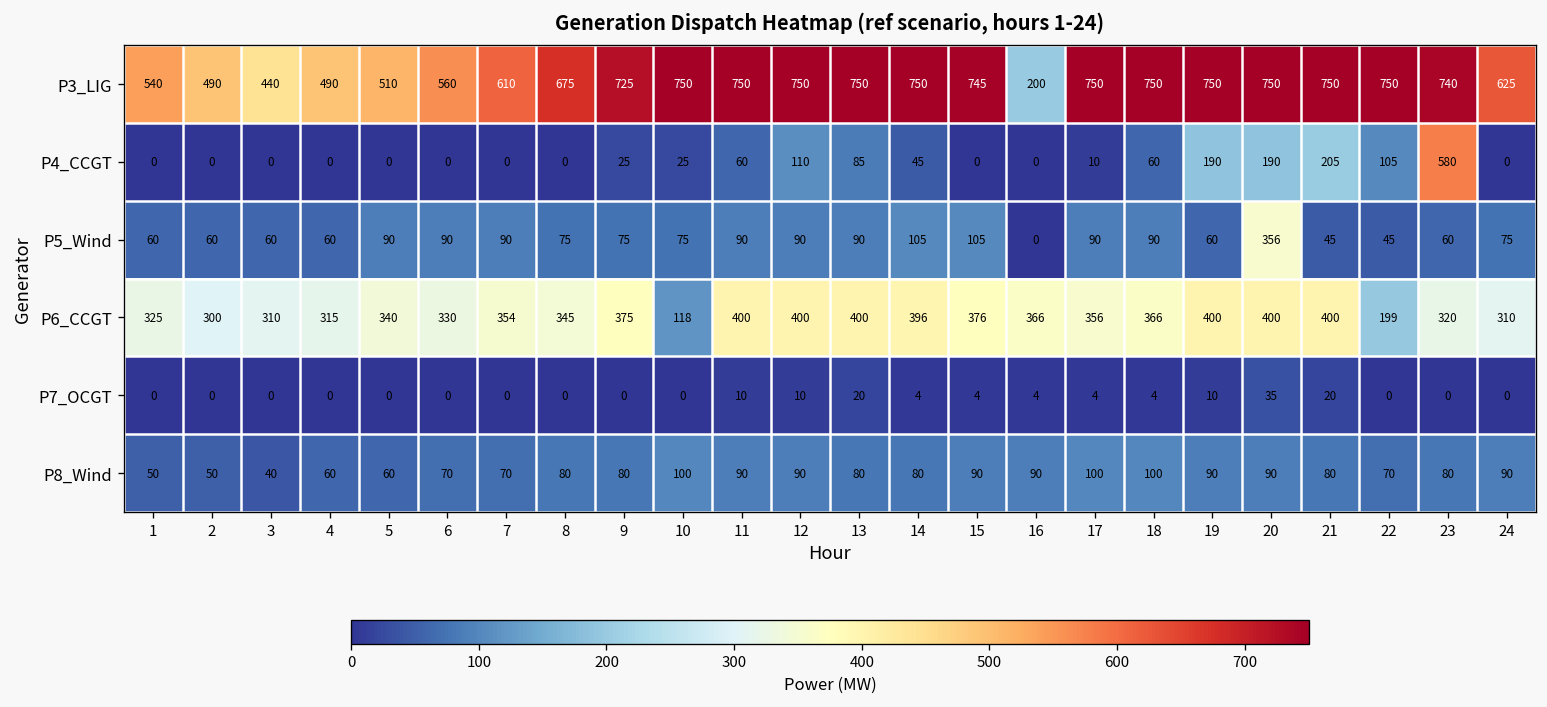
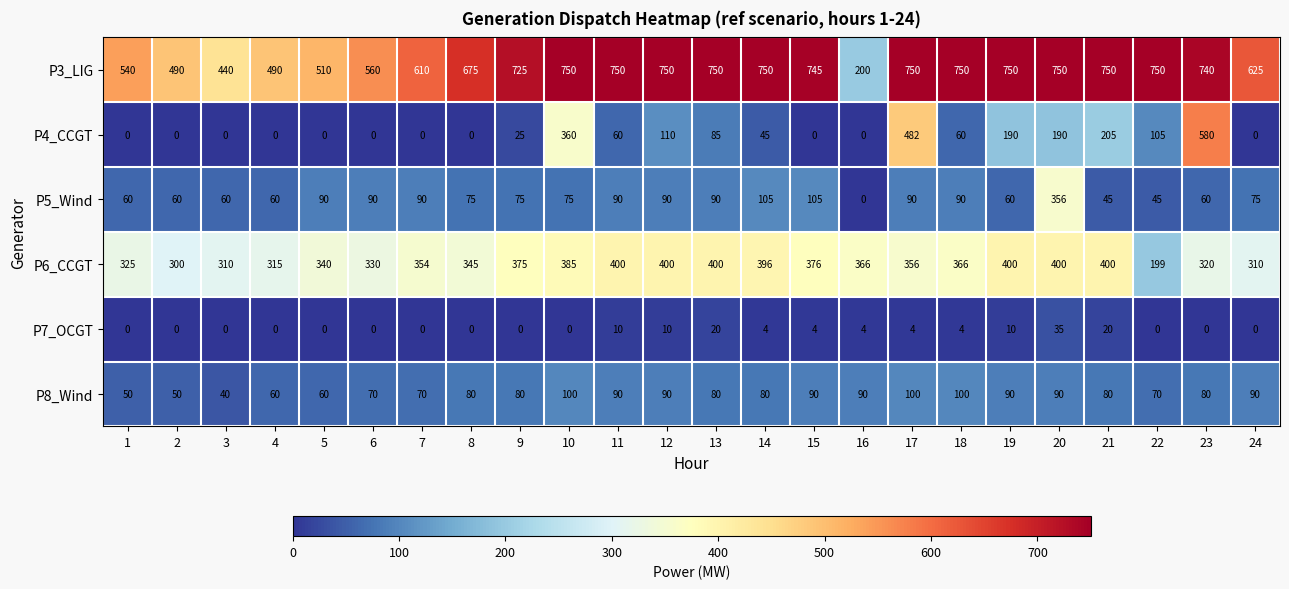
  {
    "P3_LIG": {
      "1": 540,
      "2": 490,
      "3": 440,
      "4": 490,
      "5": 510,
      "6": 560,
      "7": 610,
      "8": 675,
      "9": 725,
      "10": 750,
      "11": 750,
      "12": 750,
      "13": 750,
      "14": 750,
      "15": 745,
      "16": 200,
      "17": 750,
      "18": 750,
      "19": 750,
      "20": 750,
      "21": 750,
      "22": 750,
      "23": 740,
      "24": 625
    },
    "P4_CCGT": {
      "1": 0,
      "2": 0,
      "3": 0,
      "4": 0,
      "5": 0,
      "6": 0,
      "7": 0,
      "8": 0,
      "9": 25,
-     "10": 25,
+     "10": 360,
      "11": 60,
      "12": 110,
      "13": 85,
      "14": 45,
      "15": 0,
      "16": 0,
-     "17": 10,
+     "17": 482,
      "18": 60,
      "19": 190,
      "20": 190,
      "21": 205,
      "22": 105,
      "23": 580,
      "24": 0
    },
    "P5_Wind": {
      "1": 60,
      "2": 60,
      "3": 60,
      "4": 60,
      "5": 90,
      "6": 90,
      "7": 90,
      "8": 75,
      "9": 75,
      "10": 75,
      "11": 90,
      "12": 90,
      "13": 90,
      "14": 105,
      "15": 105,
      "16": 0,
      "17": 90,
      "18": 90,
      "19": 60,
      "20": 356,
      "21": 45,
      "22": 45,
      "23": 60,
      "24": 75
    },
    "P6_CCGT": {
      "1": 325,
      "2": 300,
      "3": 310,
      "4": 315,
      "5": 340,
      "6": 330,
      "7": 354,
      "8": 345,
      "9": 375,
-     "10": 118,
+     "10": 385,
      "11": 400,
      "12": 400,
      "13": 400,
      "14": 396,
      "15": 376,
      "16": 366,
      "17": 356,
      "18": 366,
      "19": 400,
      "20": 400,
      "21": 400,
      "22": 199,
      "23": 320,
      "24": 310
    },
    "P7_OCGT": {
      "1": 0,
      "2": 0,
      "3": 0,
      "4": 0,
      "5": 0,
      "6": 0,
      "7": 0,
      "8": 0,
      "9": 0,
      "10": 0,
      "11": 10,
      "12": 10,
      "13": 20,
      "14": 4,
      "15": 4,
      "16": 4,
      "17": 4,
      "18": 4,
      "19": 10,
      "20": 35,
      "21": 20,
      "22": 0,
      "23": 0,
      "24": 0
    },
    "P8_Wind": {
      "1": 50,
      "2": 50,
      "3": 40,
      "4": 60,
      "5": 60,
      "6": 70,
      "7": 70,
      "8": 80,
      "9": 80,
      "10": 100,
      "11": 90,
      "12": 90,
      "13": 80,
      "14": 80,
      "15": 90,
      "16": 90,
      "17": 100,
      "18": 100,
      "19": 90,
      "20": 90,
      "21": 80,
      "22": 70,
      "23": 80,
      "24": 90
    }
  }
